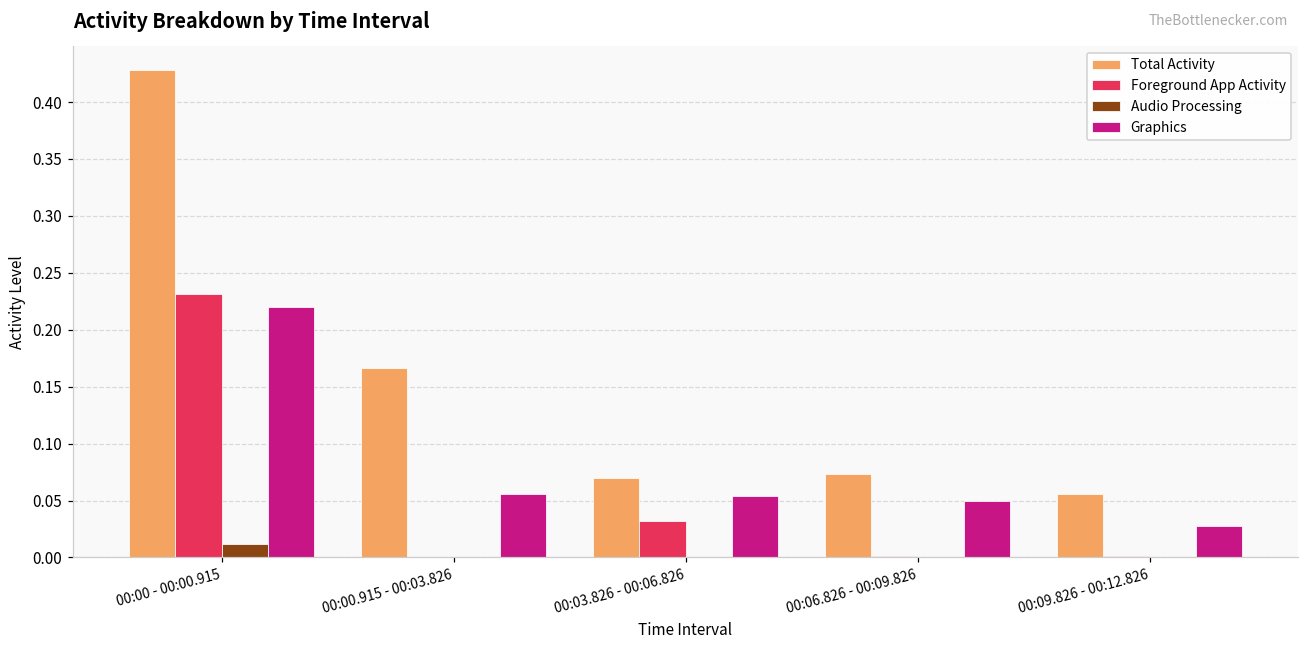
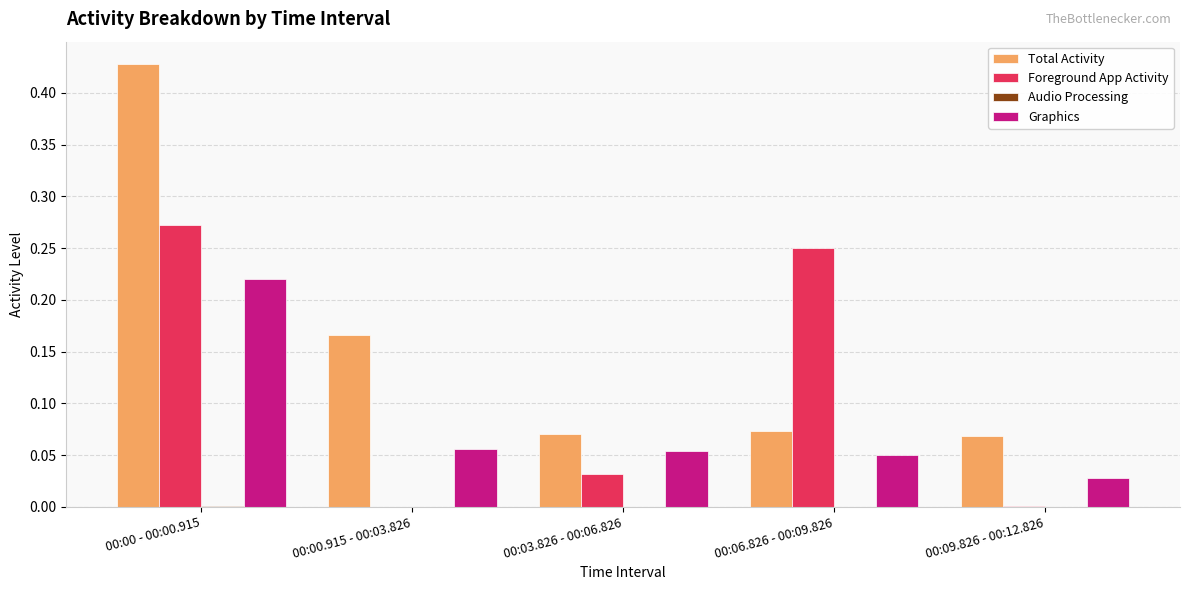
  {
    "Total Activity": {
      "00:00 - 00:00.915": 0.428,
      "00:00.915 - 00:03.826": 0.166,
      "00:03.826 - 00:06.826": 0.070,
      "00:06.826 - 00:09.826": 0.073,
-     "00:09.826 - 00:12.826": 0.056
+     "00:09.826 - 00:12.826": 0.068
    },
    "Foreground App Activity": {
-     "00:00 - 00:00.915": 0.231,
+     "00:00 - 00:00.915": 0.272,
      "00:00.915 - 00:03.826": 0.000,
      "00:03.826 - 00:06.826": 0.032,
-     "00:06.826 - 00:09.826": 0.001
+     "00:06.826 - 00:09.826": 0.250
    },
    "Audio Processing": {
-     "00:00 - 00:00.915": 0.012,
+     "00:00 - 00:00.915": 0.001,
      "00:00.915 - 00:03.826": 0.000,
      "00:03.826 - 00:06.826": 0.000,
      "00:06.826 - 00:09.826": 0.000,
      "00:09.826 - 00:12.826": 0.000
    },
    "Graphics": {
      "00:00 - 00:00.915": 0.220,
      "00:00.915 - 00:03.826": 0.056,
      "00:03.826 - 00:06.826": 0.054,
      "00:06.826 - 00:09.826": 0.050,
      "00:09.826 - 00:12.826": 0.028
    }
  }
